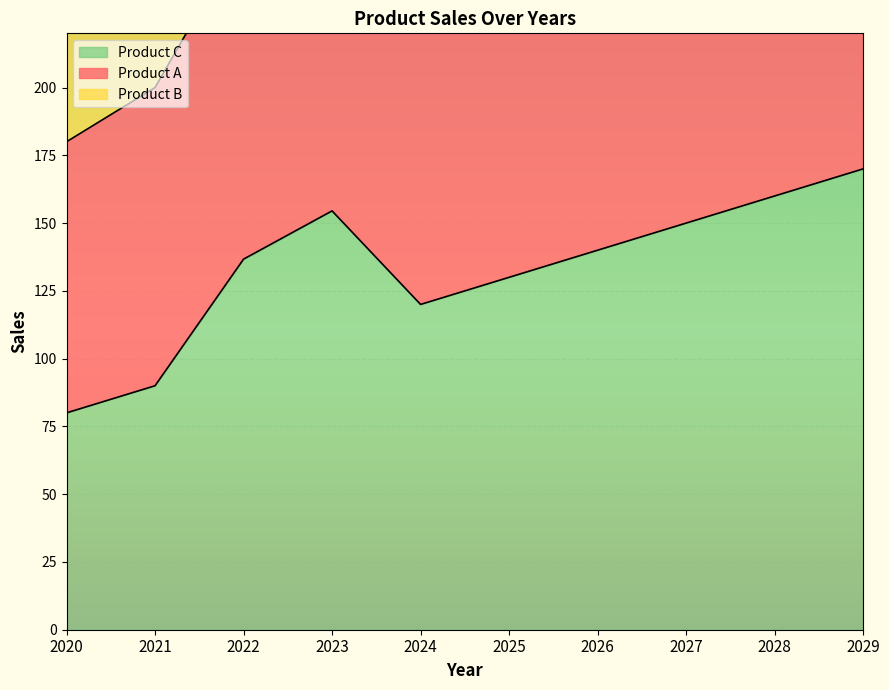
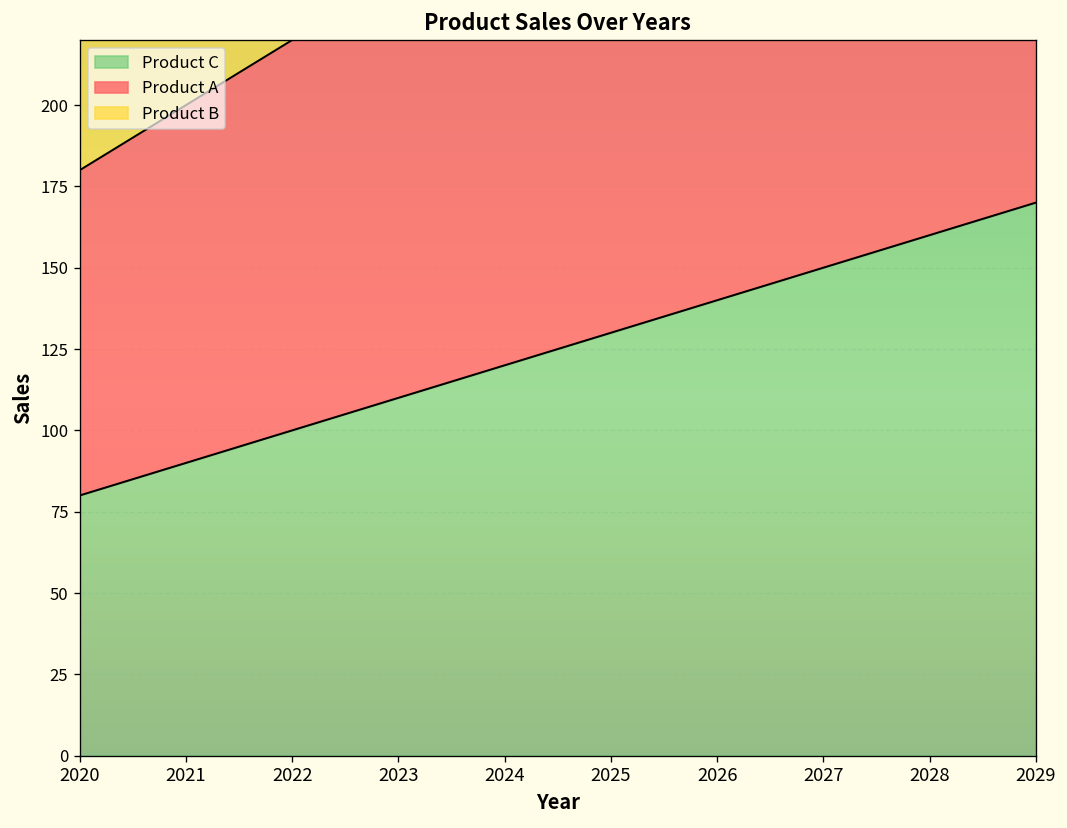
  {
    "Product C": {
      "2020": 80,
      "2021": 90,
-     "2022": 137,
-     "2023": 155,
+     "2022": 100,
+     "2023": 110,
      "2024": 120,
      "2025": 130,
      "2026": 140,
      "2027": 150,
      "2028": 160,
      "2029": 170
    },
    "Product A": {
      "2020": 100
    }
  }
